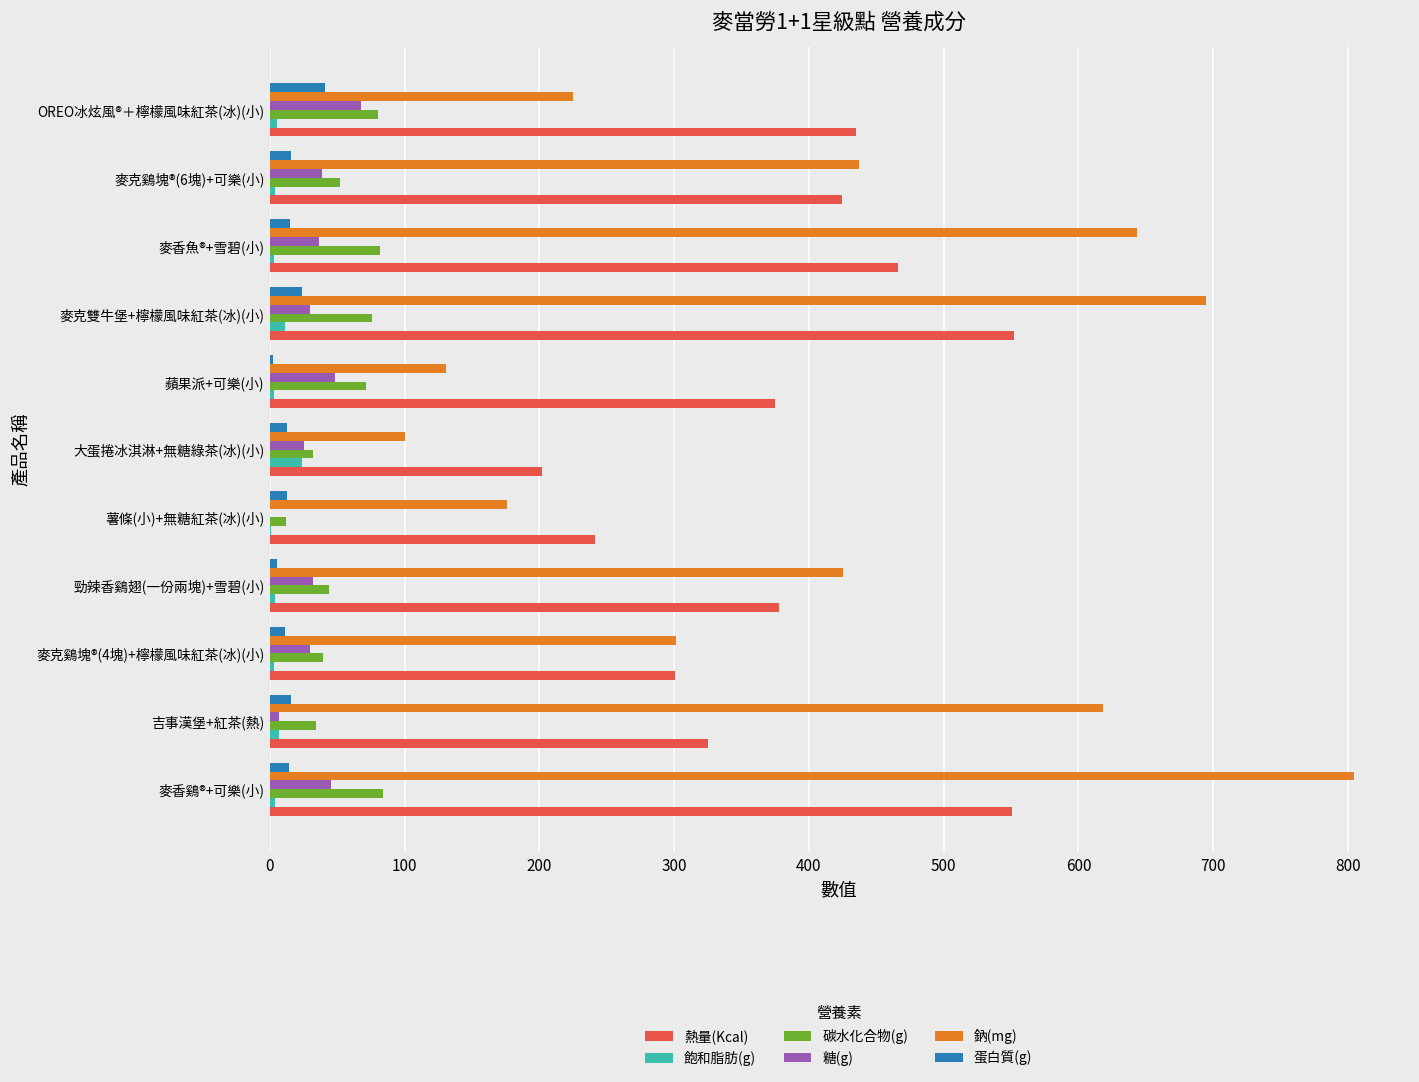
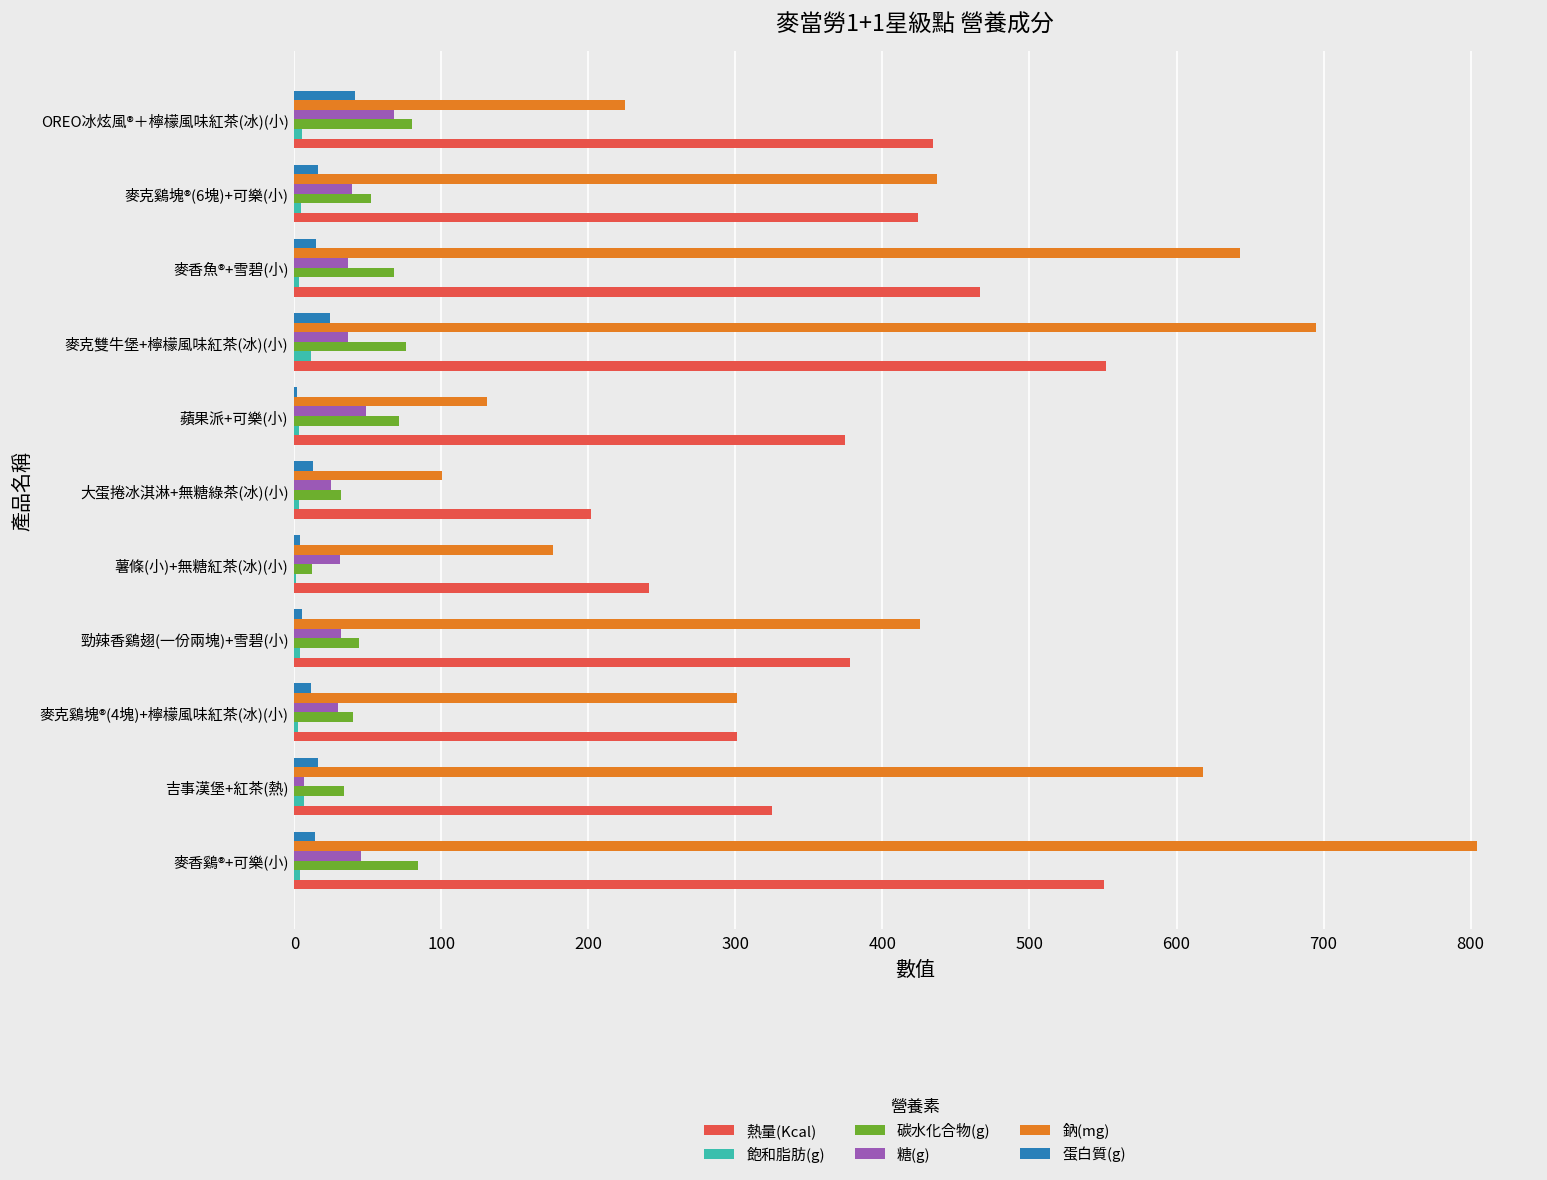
  {
    "飽和脂肪(g)": {
      "OREO冰炫風®＋檸檬風味紅茶(冰)(小)": 6,
      "麥克鷄塊®(6塊)+可樂(小)": 4,
      "麥香魚®+雪碧(小)": 3,
      "麥克雙牛堡+檸檬風味紅茶(冰)(小)": 11,
      "蘋果派+可樂(小)": 3,
-     "大蛋捲冰淇淋+無糖綠茶(冰)(小)": 24,
+     "大蛋捲冰淇淋+無糖綠茶(冰)(小)": 3,
      "勁辣香鷄翅(一份兩塊)+雪碧(小)": 4,
      "麥克鷄塊®(4塊)+檸檬風味紅茶(冰)(小)": 3,
      "吉事漢堡+紅茶(熱)": 7,
      "麥香鷄®+可樂(小)": 4
    },
    "碳水化合物(g)": {
      "OREO冰炫風®＋檸檬風味紅茶(冰)(小)": 80,
      "麥克鷄塊®(6塊)+可樂(小)": 52,
-     "麥香魚®+雪碧(小)": 82,
+     "麥香魚®+雪碧(小)": 68,
      "麥克雙牛堡+檸檬風味紅茶(冰)(小)": 76,
      "蘋果派+可樂(小)": 71,
      "大蛋捲冰淇淋+無糖綠茶(冰)(小)": 32,
      "薯條(小)+無糖紅茶(冰)(小)": 12,
      "勁辣香鷄翅(一份兩塊)+雪碧(小)": 44,
      "麥克鷄塊®(4塊)+檸檬風味紅茶(冰)(小)": 40,
      "吉事漢堡+紅茶(熱)": 34,
      "麥香鷄®+可樂(小)": 84
    },
    "糖(g)": {
      "OREO冰炫風®＋檸檬風味紅茶(冰)(小)": 68,
      "麥克鷄塊®(6塊)+可樂(小)": 39,
      "麥香魚®+雪碧(小)": 37,
-     "麥克雙牛堡+檸檬風味紅茶(冰)(小)": 30,
+     "麥克雙牛堡+檸檬風味紅茶(冰)(小)": 37,
      "蘋果派+可樂(小)": 48,
      "大蛋捲冰淇淋+無糖綠茶(冰)(小)": 25,
-     "薯條(小)+無糖紅茶(冰)(小)": 0,
+     "薯條(小)+無糖紅茶(冰)(小)": 31,
      "勁辣香鷄翅(一份兩塊)+雪碧(小)": 32,
      "麥克鷄塊®(4塊)+檸檬風味紅茶(冰)(小)": 30,
      "吉事漢堡+紅茶(熱)": 7,
      "麥香鷄®+可樂(小)": 46
    },
    "蛋白質(g)": {
      "OREO冰炫風®＋檸檬風味紅茶(冰)(小)": 41,
      "麥克鷄塊®(6塊)+可樂(小)": 16,
      "麥香魚®+雪碧(小)": 15,
      "麥克雙牛堡+檸檬風味紅茶(冰)(小)": 24,
      "大蛋捲冰淇淋+無糖綠茶(冰)(小)": 13,
-     "薯條(小)+無糖紅茶(冰)(小)": 13,
+     "薯條(小)+無糖紅茶(冰)(小)": 4,
      "勁辣香鷄翅(一份兩塊)+雪碧(小)": 5,
      "麥克鷄塊®(4塊)+檸檬風味紅茶(冰)(小)": 11,
      "吉事漢堡+紅茶(熱)": 16,
      "麥香鷄®+可樂(小)": 14
    }
  }
